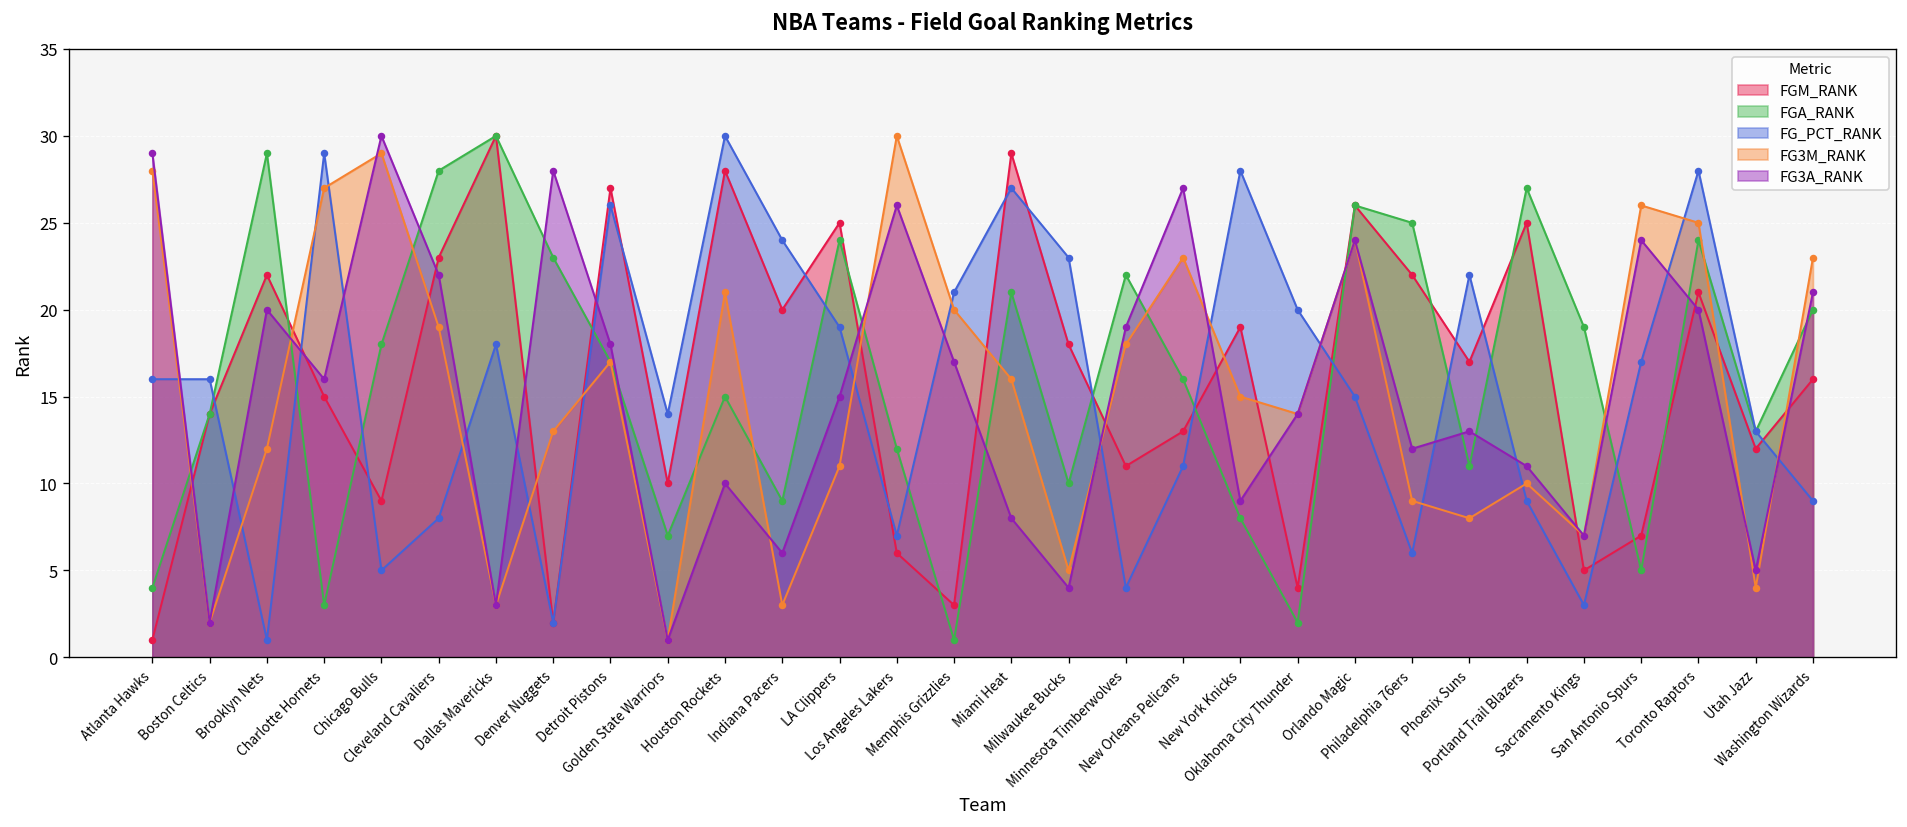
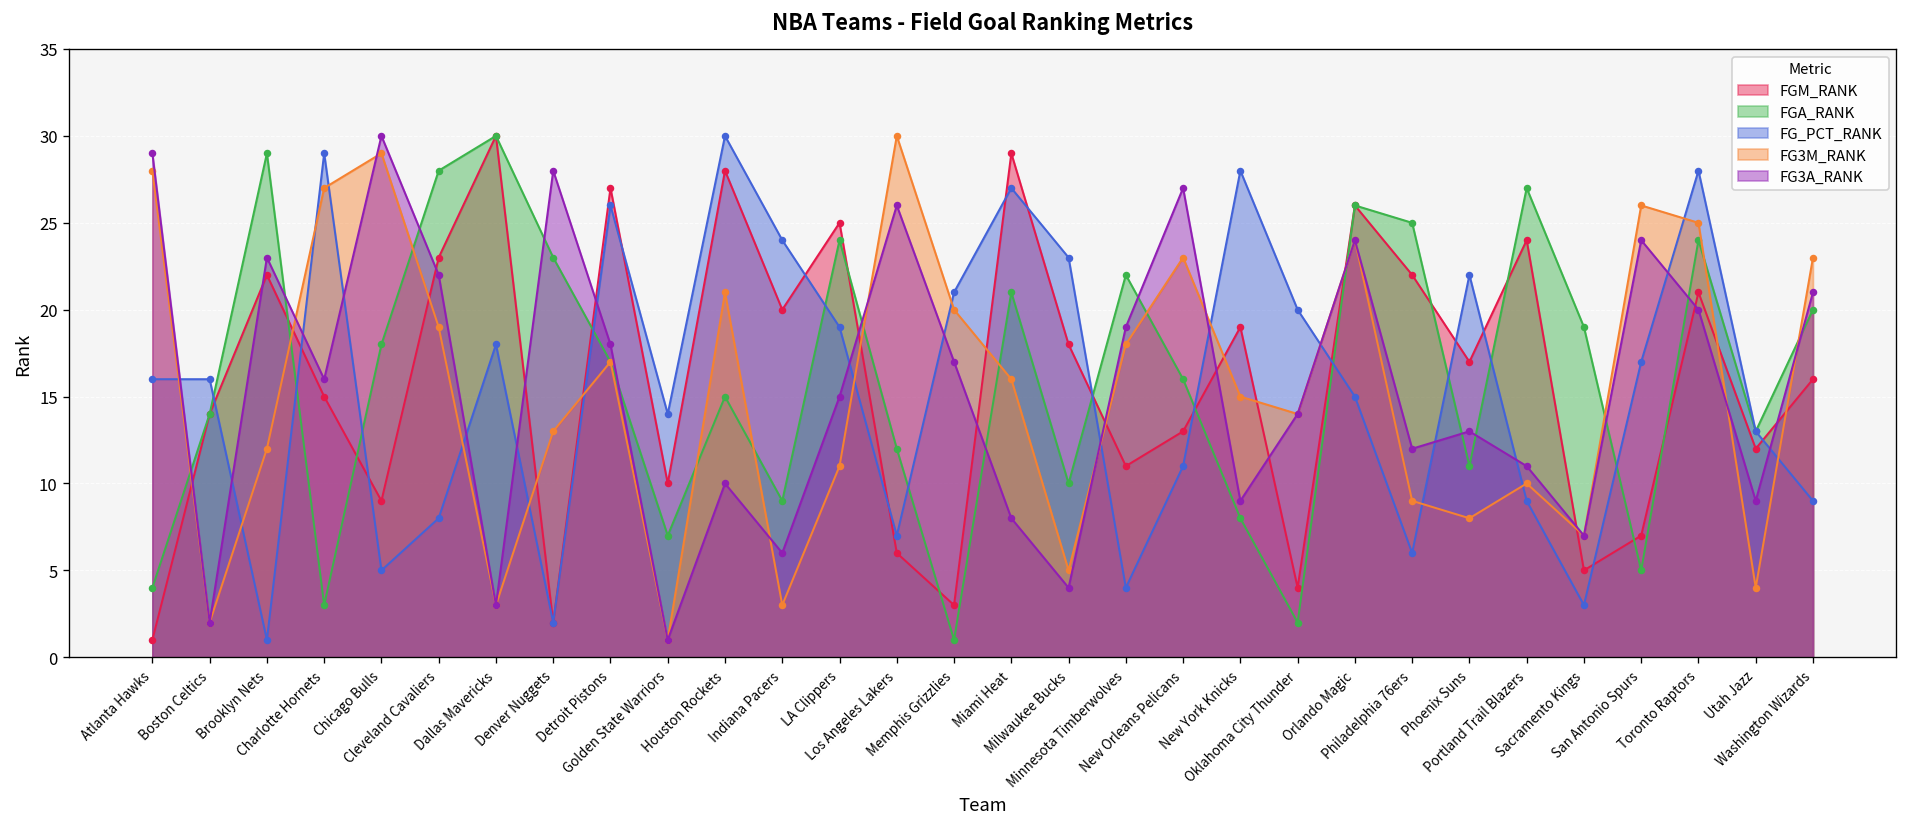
  {
    "FGM_RANK": {
      "Atlanta Hawks": 1,
      "Brooklyn Nets": 22,
      "Charlotte Hornets": 15,
      "Chicago Bulls": 9,
      "Cleveland Cavaliers": 23,
      "Detroit Pistons": 27,
      "Golden State Warriors": 10,
      "Houston Rockets": 28,
      "Indiana Pacers": 20,
      "LA Clippers": 25,
      "Los Angeles Lakers": 6,
      "Memphis Grizzlies": 3,
      "Miami Heat": 29,
      "Milwaukee Bucks": 18,
      "Minnesota Timberwolves": 11,
      "New Orleans Pelicans": 13,
      "New York Knicks": 19,
      "Oklahoma City Thunder": 4,
      "Philadelphia 76ers": 22,
      "Phoenix Suns": 17,
-     "Portland Trail Blazers": 25,
+     "Portland Trail Blazers": 24,
      "Sacramento Kings": 5,
      "San Antonio Spurs": 7,
      "Toronto Raptors": 21,
      "Utah Jazz": 12,
      "Washington Wizards": 16
    },
    "FGA_RANK": {
      "Atlanta Hawks": 4,
      "Brooklyn Nets": 29,
      "Charlotte Hornets": 3,
      "Chicago Bulls": 18,
      "Cleveland Cavaliers": 28,
      "Denver Nuggets": 23,
      "Golden State Warriors": 7,
      "Houston Rockets": 15,
      "Indiana Pacers": 9,
      "LA Clippers": 24,
      "Los Angeles Lakers": 12,
      "Memphis Grizzlies": 1,
      "Miami Heat": 21,
      "Milwaukee Bucks": 10,
      "Minnesota Timberwolves": 22,
      "New Orleans Pelicans": 16,
      "New York Knicks": 8,
      "Oklahoma City Thunder": 2,
      "Philadelphia 76ers": 25,
      "Phoenix Suns": 11,
      "Portland Trail Blazers": 27,
      "Sacramento Kings": 19,
      "San Antonio Spurs": 5,
      "Toronto Raptors": 24,
      "Washington Wizards": 20
    },
    "FG_PCT_RANK": {
      "Atlanta Hawks": 16,
      "Boston Celtics": 16,
      "Brooklyn Nets": 1,
      "Charlotte Hornets": 29,
      "Chicago Bulls": 5,
      "Cleveland Cavaliers": 8,
      "Dallas Mavericks": 18,
      "Detroit Pistons": 26,
      "Golden State Warriors": 14,
      "Houston Rockets": 30,
      "Indiana Pacers": 24,
      "LA Clippers": 19,
      "Los Angeles Lakers": 7,
      "Memphis Grizzlies": 21,
      "Miami Heat": 27,
      "Milwaukee Bucks": 23,
      "Minnesota Timberwolves": 4,
      "New Orleans Pelicans": 11,
      "New York Knicks": 28,
      "Oklahoma City Thunder": 20,
      "Orlando Magic": 15,
      "Philadelphia 76ers": 6,
      "Phoenix Suns": 22,
      "Portland Trail Blazers": 9,
      "Sacramento Kings": 3,
      "San Antonio Spurs": 17,
      "Toronto Raptors": 28,
      "Washington Wizards": 9
    },
    "FG3M_RANK": {
      "Atlanta Hawks": 28,
      "Brooklyn Nets": 12,
      "Charlotte Hornets": 27,
      "Chicago Bulls": 29,
      "Cleveland Cavaliers": 19,
      "Denver Nuggets": 13,
      "Houston Rockets": 21,
      "Indiana Pacers": 3,
      "LA Clippers": 11,
      "Los Angeles Lakers": 30,
      "Memphis Grizzlies": 20,
      "Miami Heat": 16,
      "Milwaukee Bucks": 5,
      "Minnesota Timberwolves": 18,
      "New Orleans Pelicans": 23,
      "New York Knicks": 15,
      "Philadelphia 76ers": 9,
      "Phoenix Suns": 8,
      "Portland Trail Blazers": 10,
      "San Antonio Spurs": 26,
      "Toronto Raptors": 25,
      "Utah Jazz": 4,
      "Washington Wizards": 23
    },
    "FG3A_RANK": {
      "Atlanta Hawks": 29,
-     "Brooklyn Nets": 20,
+     "Brooklyn Nets": 23,
      "Charlotte Hornets": 16,
      "Chicago Bulls": 30,
      "Cleveland Cavaliers": 22,
      "Denver Nuggets": 28,
      "Detroit Pistons": 18,
      "Houston Rockets": 10,
      "Indiana Pacers": 6,
      "LA Clippers": 15,
      "Los Angeles Lakers": 26,
      "Memphis Grizzlies": 17,
      "Miami Heat": 8,
      "Milwaukee Bucks": 4,
      "Minnesota Timberwolves": 19,
      "New Orleans Pelicans": 27,
      "New York Knicks": 9,
      "Philadelphia 76ers": 12,
      "Phoenix Suns": 13,
      "Portland Trail Blazers": 11,
      "San Antonio Spurs": 24,
      "Toronto Raptors": 20,
-     "Utah Jazz": 5,
+     "Utah Jazz": 9,
      "Washington Wizards": 21
    }
  }
